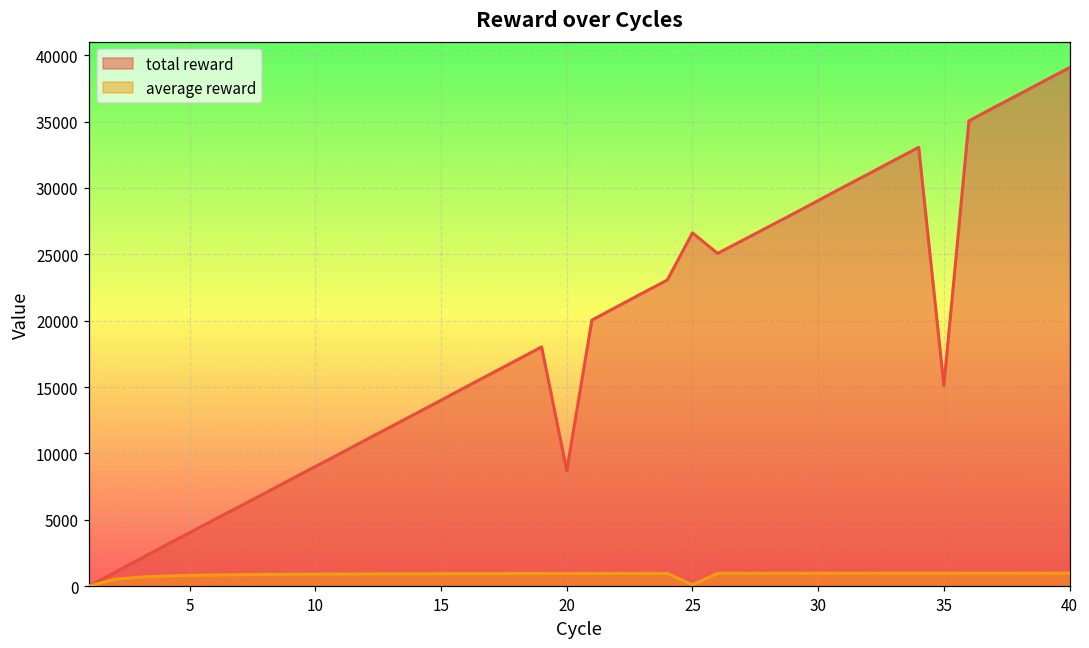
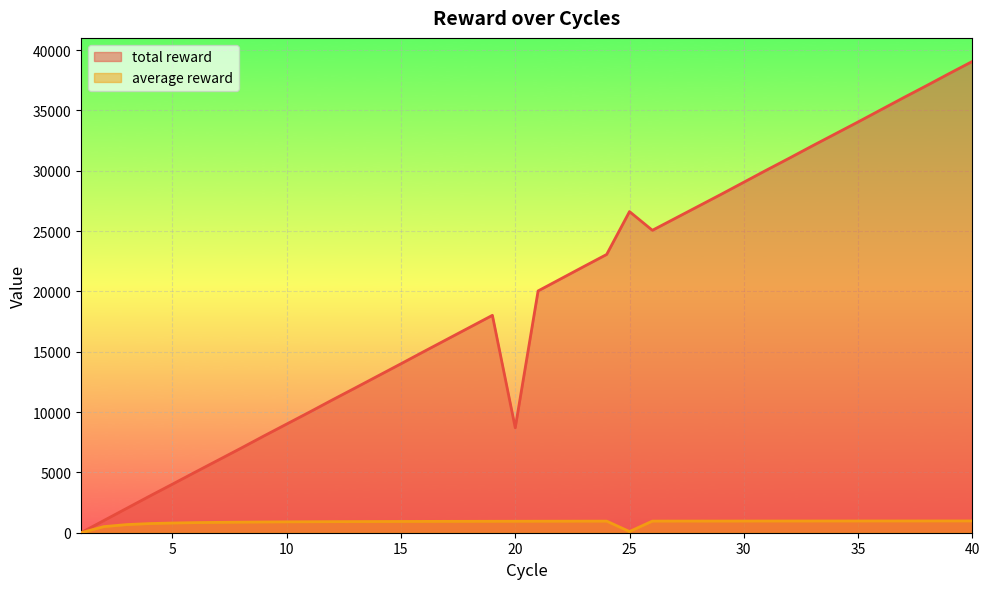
  {
    "total reward": {
      "5": 4000,
      "10": 9000,
      "15": 14000,
      "20": 8700,
      "25": 26600,
      "30": 29000,
-     "35": 15100,
+     "35": 34000,
      "40": 39100
    },
    "average reward": {
      "5": 800,
      "10": 900,
      "15": 900,
      "20": 1000,
      "25": 100,
      "30": 1000,
      "35": 1000,
      "40": 1000
    }
  }
